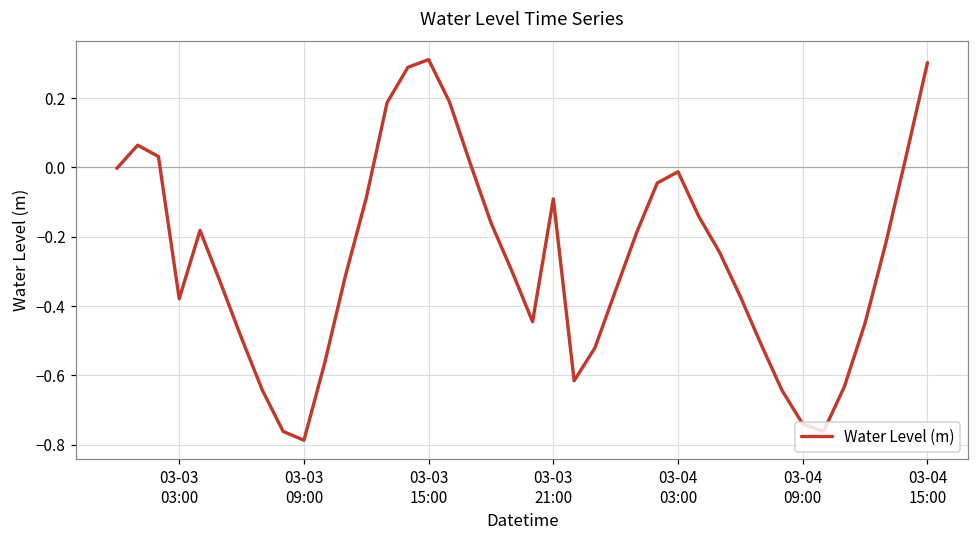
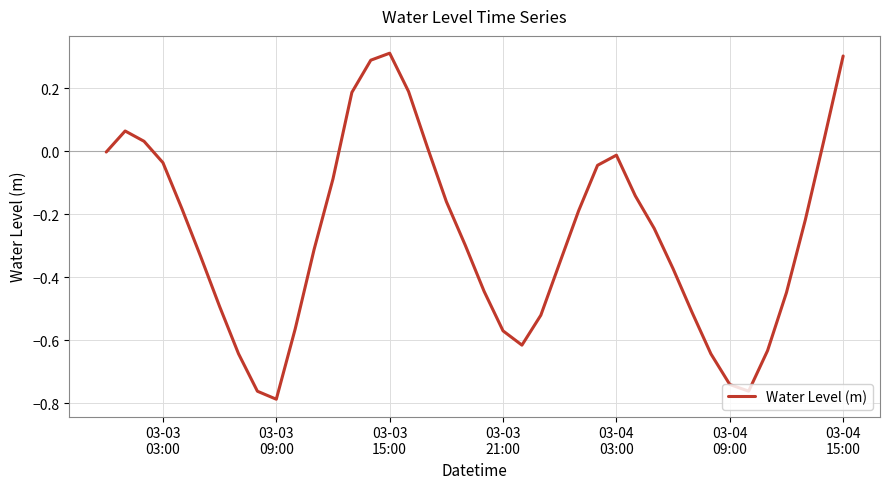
  {
-   "03-03 03:00": -0.38,
+   "03-03 03:00": -0.04,
    "03-03 09:00": -0.79,
    "03-03 15:00": 0.31,
-   "03-03 21:00": -0.09,
+   "03-03 21:00": -0.57,
    "03-04 03:00": -0.01,
    "03-04 15:00": 0.30
  }
